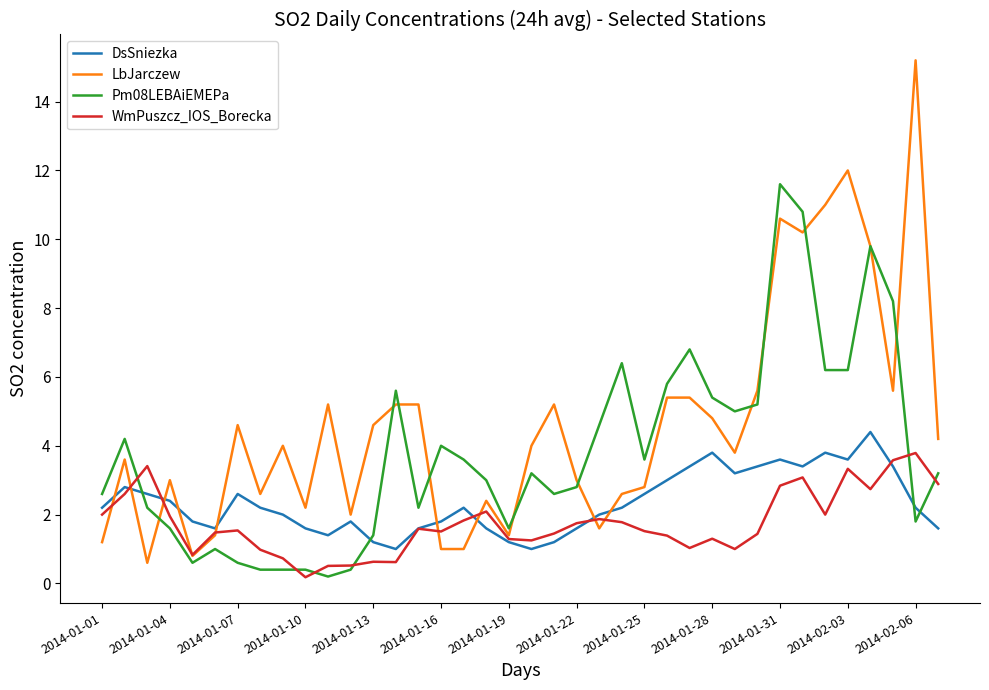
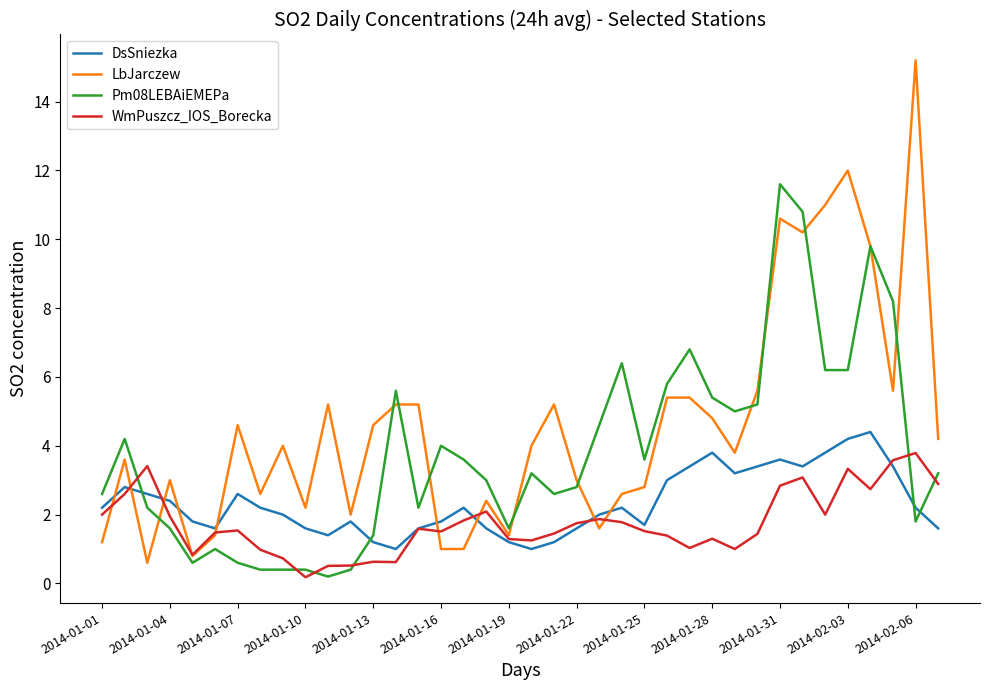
  {
    "DsSniezka": {
      "2014-01-01": 2.2,
      "2014-01-04": 2.4,
      "2014-01-07": 2.6,
      "2014-01-10": 1.6,
      "2014-01-13": 1.2,
      "2014-01-16": 1.8,
      "2014-01-19": 1.2,
      "2014-01-22": 1.6,
-     "2014-01-25": 2.6,
+     "2014-01-25": 1.7,
      "2014-01-28": 3.8,
      "2014-01-31": 3.6,
-     "2014-02-03": 3.6,
+     "2014-02-03": 4.2,
      "2014-02-06": 2.2
    },
    "LbJarczew": {
      "2014-01-01": 1.2,
      "2014-01-04": 3.0,
      "2014-01-07": 4.6,
      "2014-01-10": 2.2,
      "2014-01-13": 4.6,
      "2014-01-16": 1.0,
      "2014-01-19": 1.4,
      "2014-01-22": 3.0,
      "2014-01-25": 2.8,
      "2014-01-28": 4.8,
      "2014-01-31": 10.6,
      "2014-02-03": 12.0,
      "2014-02-06": 15.2
    },
    "Pm08LEBAiEMEPa": {
      "2014-01-01": 2.6,
      "2014-01-04": 1.6,
      "2014-01-07": 0.6,
      "2014-01-10": 0.4,
      "2014-01-13": 1.4,
      "2014-01-16": 4.0,
      "2014-01-19": 1.6,
      "2014-01-22": 2.8,
      "2014-01-25": 3.6,
      "2014-01-28": 5.4,
      "2014-01-31": 11.6,
      "2014-02-03": 6.2,
      "2014-02-06": 1.8
    },
    "WmPuszcz_IOS_Borecka": {
      "2014-01-01": 2.0,
      "2014-01-04": 2.0,
      "2014-01-07": 1.5,
      "2014-01-10": 0.2,
      "2014-01-13": 0.6,
      "2014-01-16": 1.5,
      "2014-01-19": 1.3,
      "2014-01-22": 1.8,
      "2014-01-25": 1.5,
      "2014-01-28": 1.3,
      "2014-01-31": 2.8,
      "2014-02-03": 3.3,
      "2014-02-06": 3.8
    }
  }
